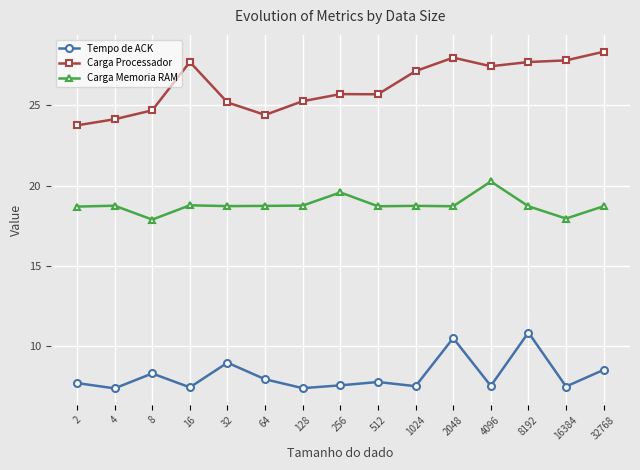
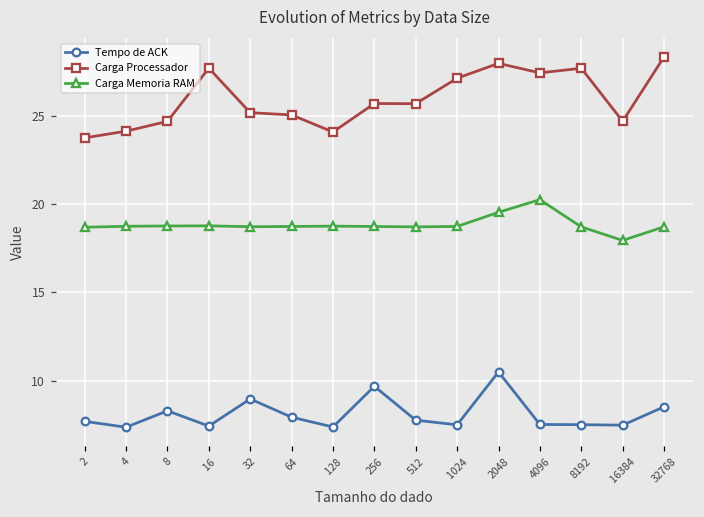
  {
    "Tempo de ACK": {
      "2": 7.7,
      "4": 7.4,
      "8": 8.3,
      "16": 7.4,
      "32": 9.0,
      "64": 7.9,
      "128": 7.4,
-     "256": 7.5,
+     "256": 9.7,
      "512": 7.8,
      "1024": 7.5,
      "2048": 10.5,
      "4096": 7.5,
-     "8192": 10.8,
+     "8192": 7.5,
      "16384": 7.5,
      "32768": 8.5
    },
    "Carga Processador": {
      "2": 23.8,
      "4": 24.1,
      "8": 24.7,
      "16": 27.7,
      "32": 25.2,
-     "64": 24.4,
-     "128": 25.3,
+     "64": 25.1,
+     "128": 24.1,
      "256": 25.7,
      "512": 25.7,
      "1024": 27.1,
      "2048": 28.0,
      "4096": 27.4,
      "8192": 27.7,
-     "16384": 27.8,
+     "16384": 24.7,
      "32768": 28.3
    },
    "Carga Memoria RAM": {
      "2": 18.7,
      "4": 18.7,
-     "8": 17.9,
+     "8": 18.8,
      "16": 18.8,
      "32": 18.7,
      "64": 18.7,
      "128": 18.7,
-     "256": 19.6,
+     "256": 18.7,
      "512": 18.7,
      "1024": 18.7,
-     "2048": 18.7,
+     "2048": 19.5,
      "4096": 20.3,
      "8192": 18.7,
      "16384": 17.9,
      "32768": 18.7
    }
  }
